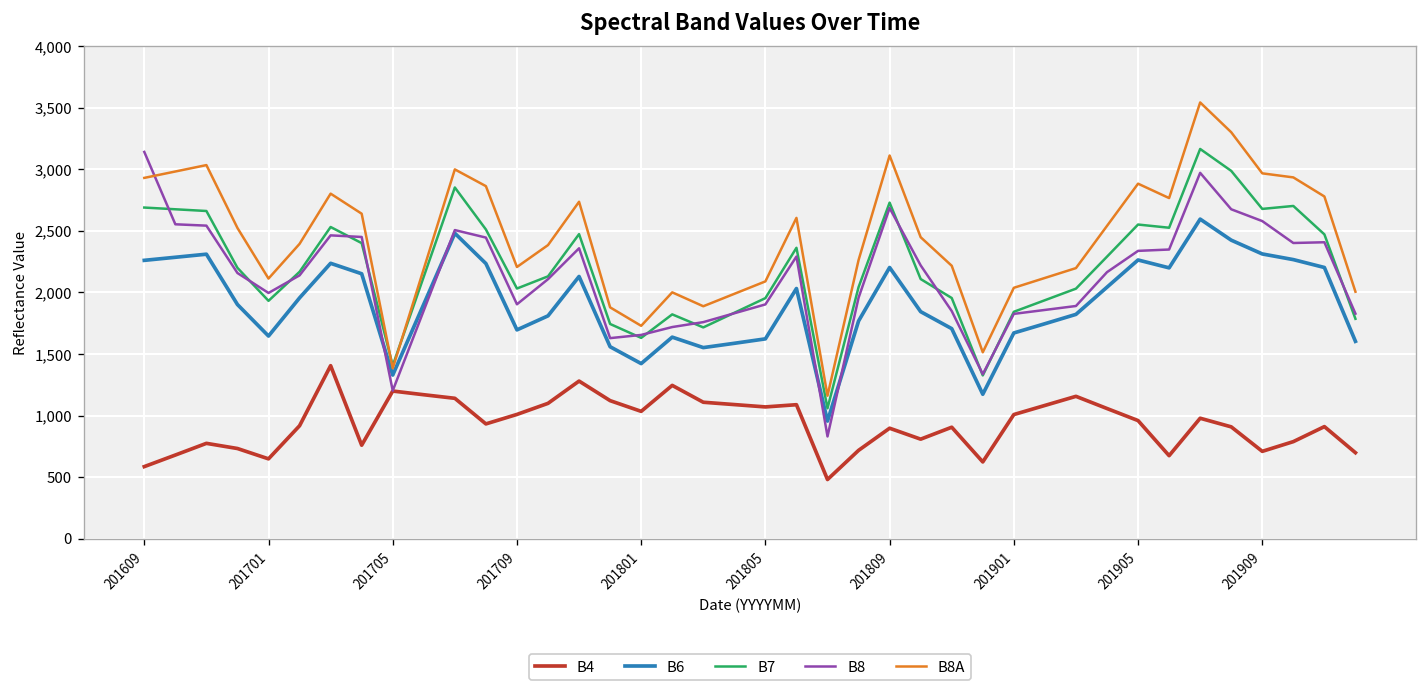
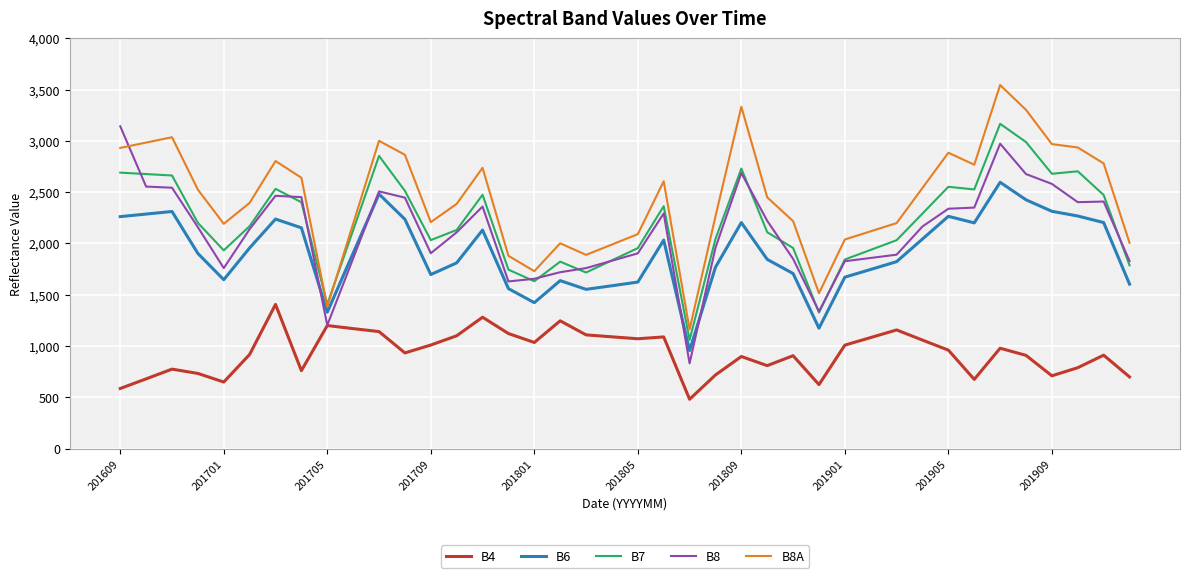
  {
    "B4": {
      "201609": "590",
      "201701": "650",
      "201709": "1,010",
      "201801": "1,030",
      "201805": "1,070",
      "201809": "900",
      "201901": "1,010",
      "201905": "960",
      "201909": "710"
    },
    "B6": {
      "201609": "2,260",
      "201701": "1,650",
      "201705": "1,330",
      "201709": "1,700",
      "201801": "1,420",
      "201805": "1,620",
      "201809": "2,200",
      "201901": "1,670",
      "201905": "2,260",
      "201909": "2,310"
    },
    "B7": {
      "201609": "2,690",
      "201701": "1,930",
      "201709": "2,030",
      "201805": "1,950",
      "201809": "2,730",
      "201905": "2,550",
      "201909": "2,680"
    },
    "B8": {
      "201609": "3,140",
-     "201701": "2,000",
+     "201701": "1,760",
      "201709": "1,900",
      "201805": "1,900",
      "201809": "2,690",
      "201905": "2,340",
      "201909": "2,580"
    },
    "B8A": {
      "201609": "2,930",
-     "201701": "2,110",
+     "201701": "2,190",
      "201709": "2,210",
      "201801": "1,730",
      "201805": "2,090",
-     "201809": "3,110",
+     "201809": "3,330",
      "201901": "2,040",
      "201905": "2,880",
      "201909": "2,970"
    }
  }
